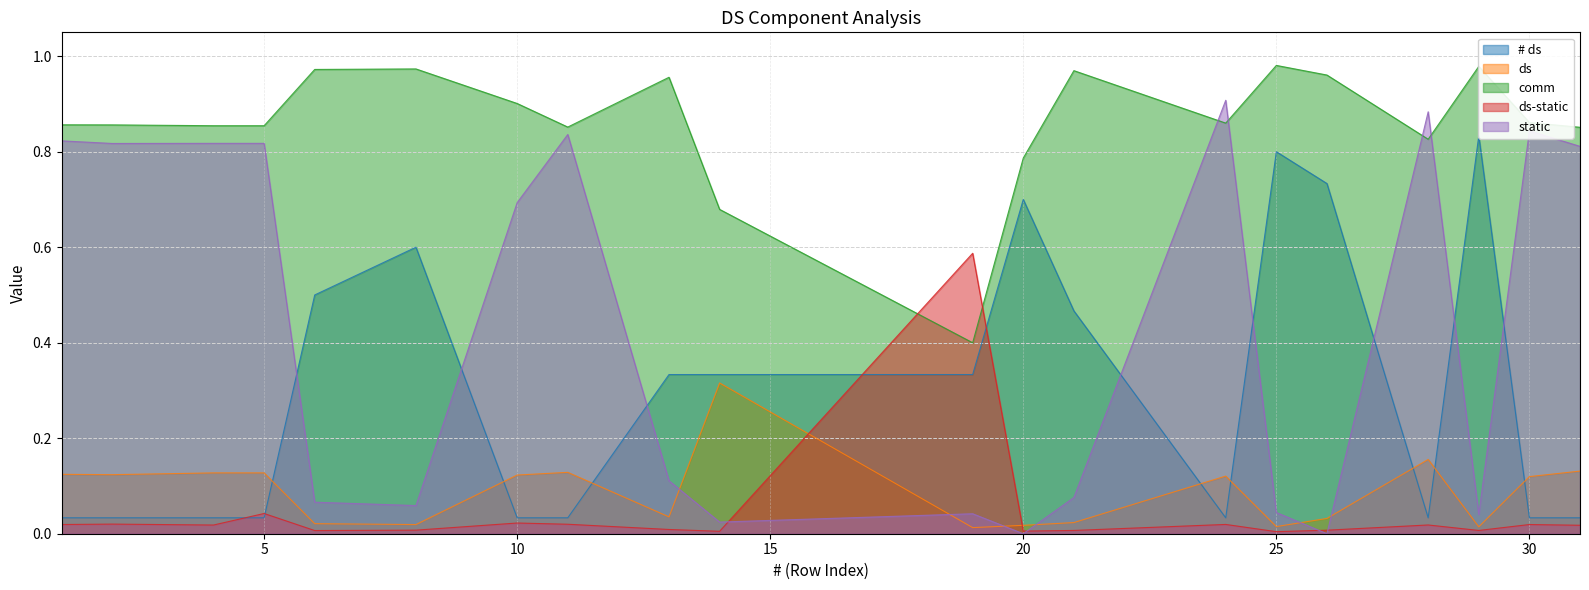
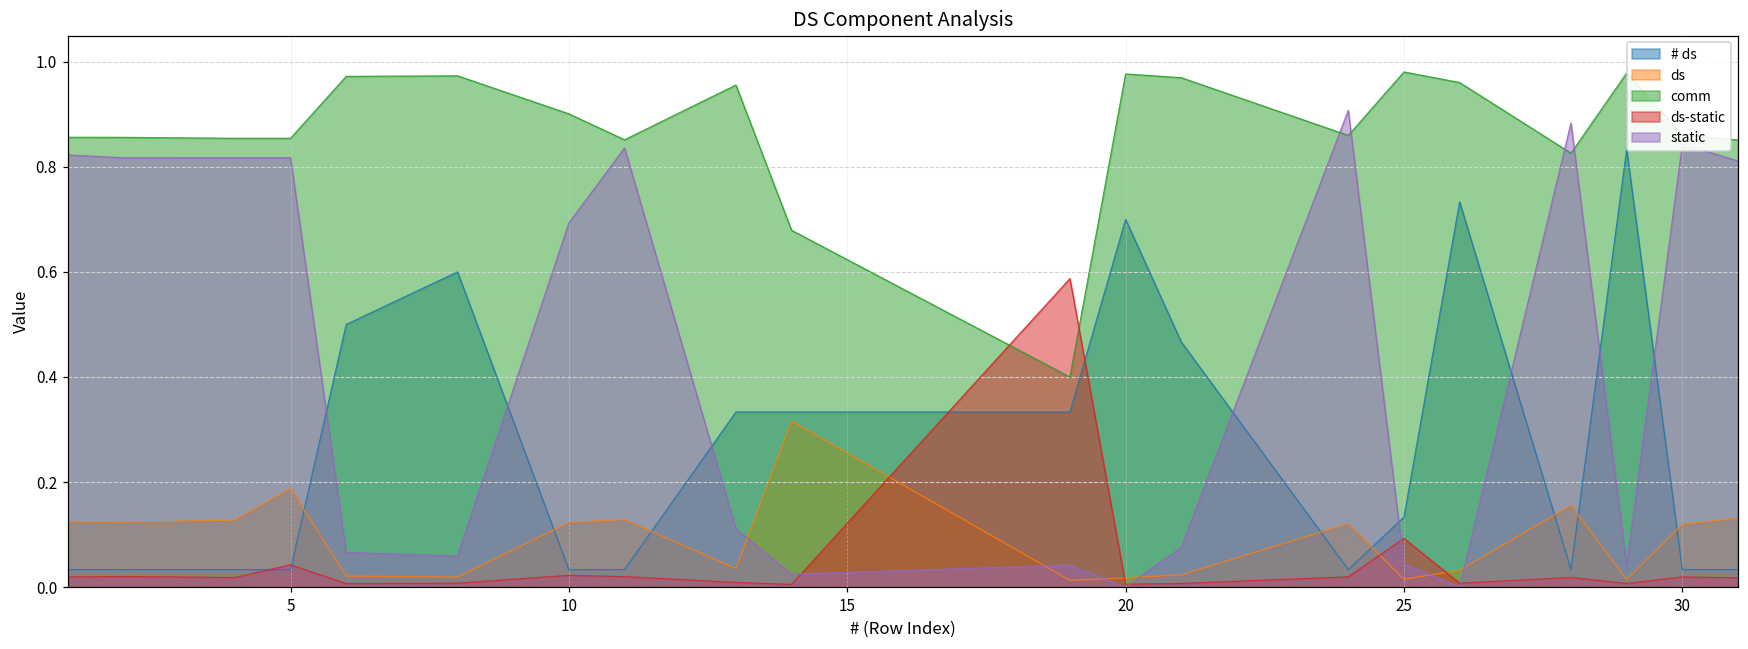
  {
    "# ds": {
      "5": 0.03,
      "10": 0.03,
      "20": 0.70,
-     "25": 0.80,
+     "25": 0.13,
      "30": 0.03
    },
    "ds": {
-     "5": 0.13,
+     "5": 0.19,
      "10": 0.12,
      "20": 0.02,
      "25": 0.01,
      "30": 0.12
    },
    "comm": {
      "5": 0.85,
      "10": 0.90,
-     "20": 0.79,
+     "20": 0.98,
      "25": 0.98
    },
    "ds-static": {
      "5": 0.04,
      "10": 0.02,
      "20": 0.01,
-     "25": 0.00,
+     "25": 0.09,
      "30": 0.02
    },
    "static": {
      "5": 0.82,
      "10": 0.69,
      "20": 0.00,
      "25": 0.04
    }
  }
